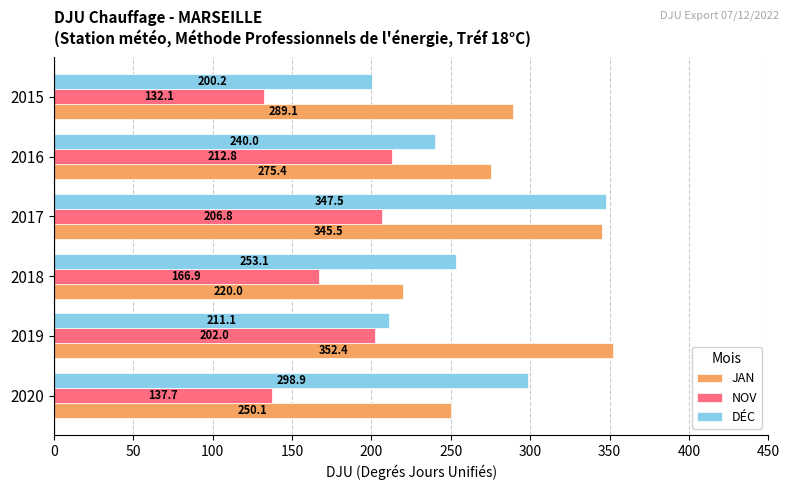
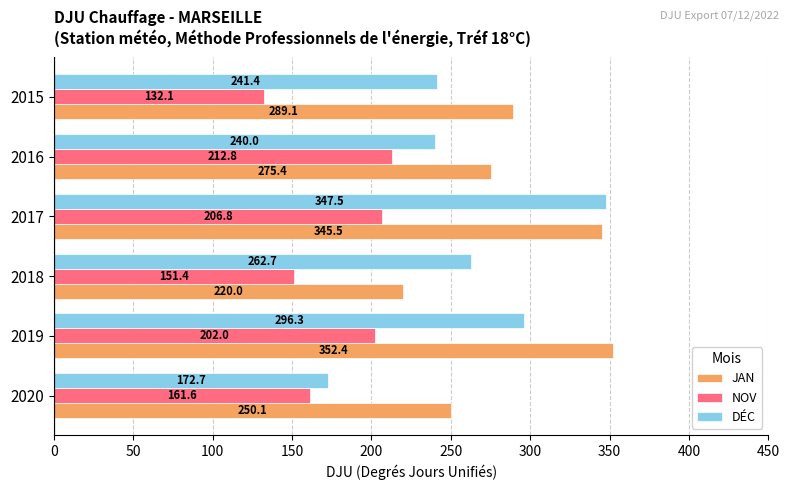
  {
    "JAN": {
      "2015": 289.1,
      "2016": 275.4,
      "2017": 345.5,
      "2018": 220.0,
      "2019": 352.4,
      "2020": 250.1
    },
    "NOV": {
      "2015": 132.1,
      "2016": 212.8,
      "2017": 206.8,
-     "2018": 166.9,
+     "2018": 151.4,
      "2019": 202.0,
-     "2020": 137.7
+     "2020": 161.6
    },
    "DÉC": {
-     "2015": 200.2,
+     "2015": 241.4,
      "2016": 240.0,
      "2017": 347.5,
-     "2018": 253.1,
-     "2019": 211.1,
-     "2020": 298.9
+     "2018": 262.7,
+     "2019": 296.3,
+     "2020": 172.7
    }
  }
